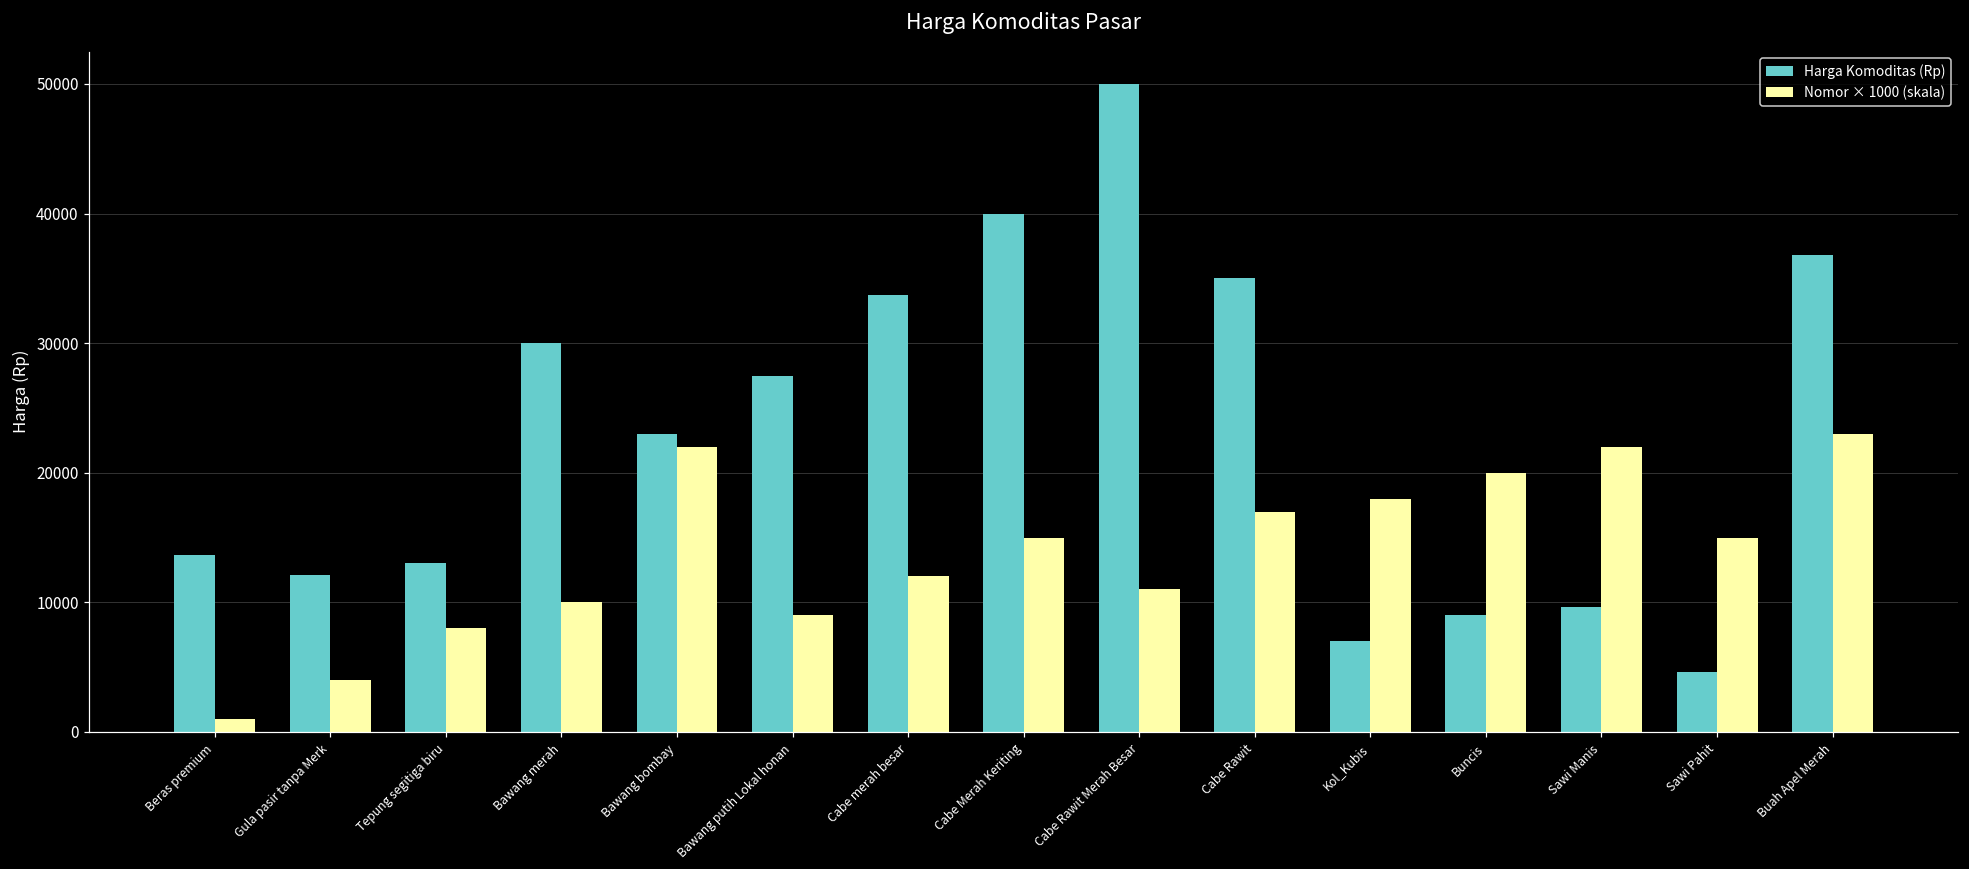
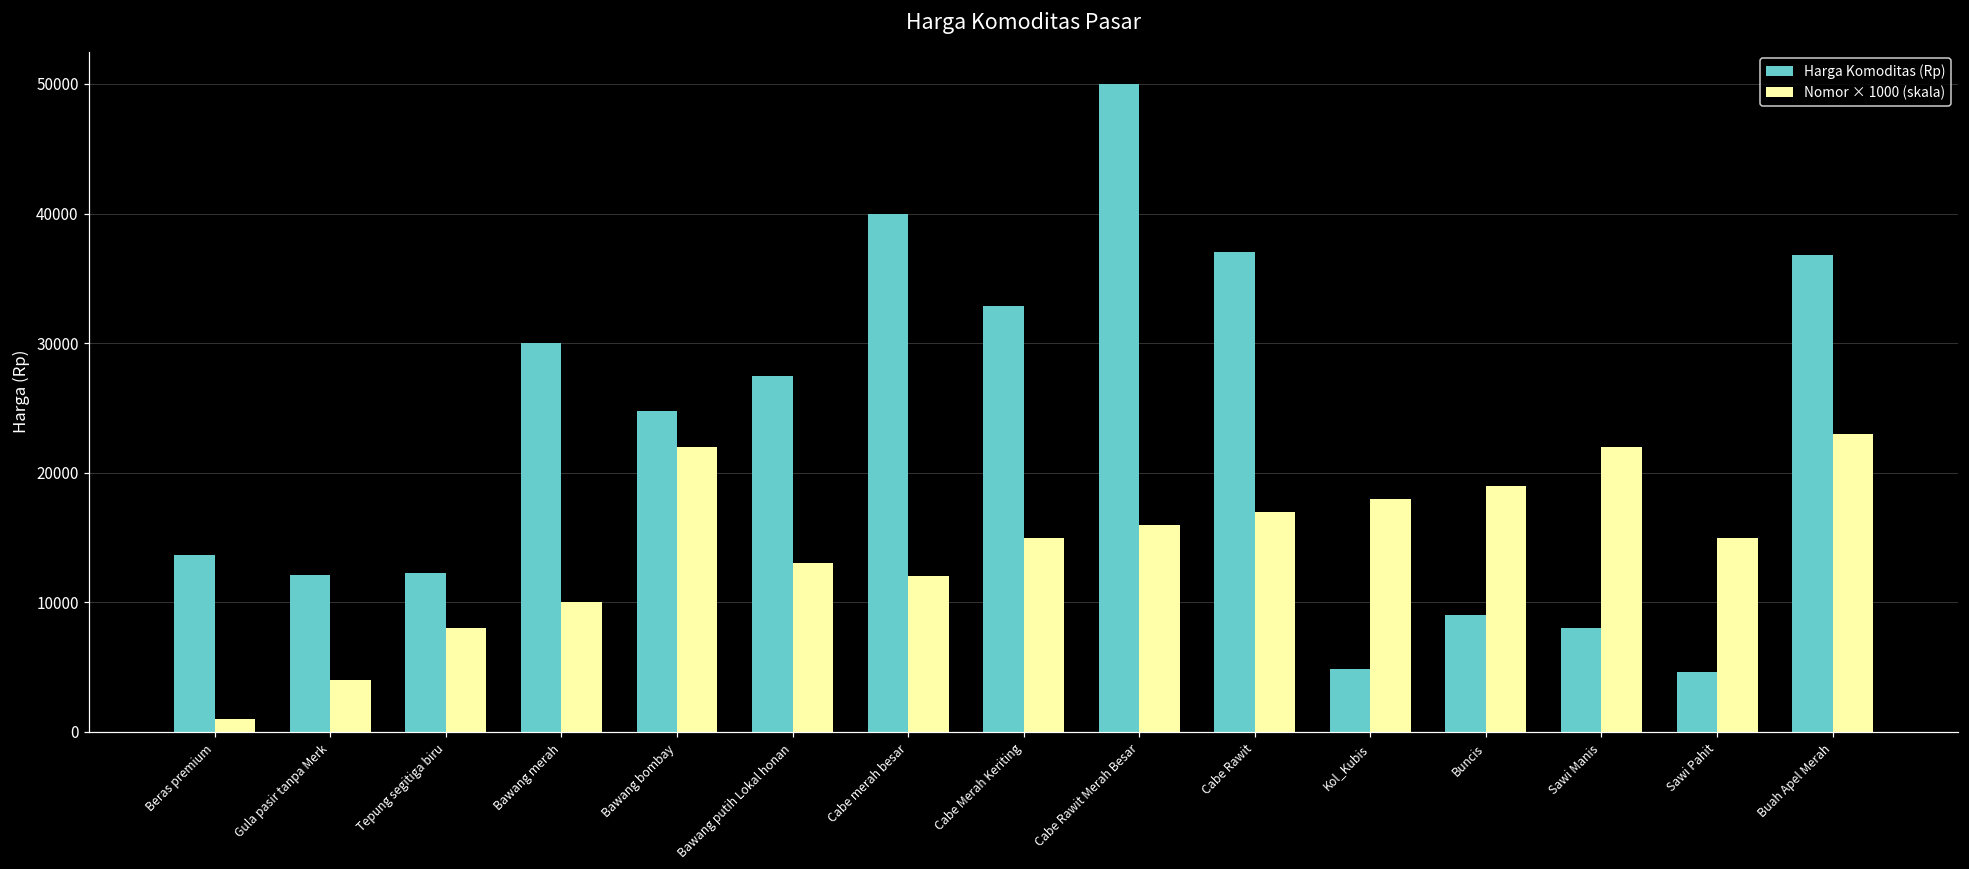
  {
    "Harga Komoditas (Rp)": {
      "Beras premium": 13600,
      "Gula pasir tanpa Merk": 12100,
-     "Tepung segitiga biru": 13000,
+     "Tepung segitiga biru": 12300,
      "Bawang merah": 30000,
-     "Bawang bombay": 23000,
+     "Bawang bombay": 24800,
      "Bawang putih Lokal honan": 27500,
-     "Cabe merah besar": 33700,
-     "Cabe Merah Keriting": 40000,
+     "Cabe merah besar": 40000,
+     "Cabe Merah Keriting": 32900,
      "Cabe Rawit Merah Besar": 50000,
-     "Cabe Rawit": 35000,
-     "Kol_Kubis": 7000,
+     "Cabe Rawit": 37000,
+     "Kol_Kubis": 4900,
      "Buncis": 9000,
-     "Sawi Manis": 9600,
+     "Sawi Manis": 8000,
      "Sawi Pahit": 4600,
      "Buah Apel Merah": 36800
    },
    "Nomor × 1000 (skala)": {
      "Beras premium": 1000,
      "Gula pasir tanpa Merk": 4000,
      "Tepung segitiga biru": 8000,
      "Bawang merah": 10000,
      "Bawang bombay": 22000,
-     "Bawang putih Lokal honan": 9000,
+     "Bawang putih Lokal honan": 13000,
      "Cabe merah besar": 12000,
      "Cabe Merah Keriting": 15000,
-     "Cabe Rawit Merah Besar": 11000,
+     "Cabe Rawit Merah Besar": 16000,
      "Cabe Rawit": 17000,
      "Kol_Kubis": 18000,
-     "Buncis": 20000,
+     "Buncis": 19000,
      "Sawi Manis": 22000,
      "Sawi Pahit": 15000,
      "Buah Apel Merah": 23000
    }
  }
